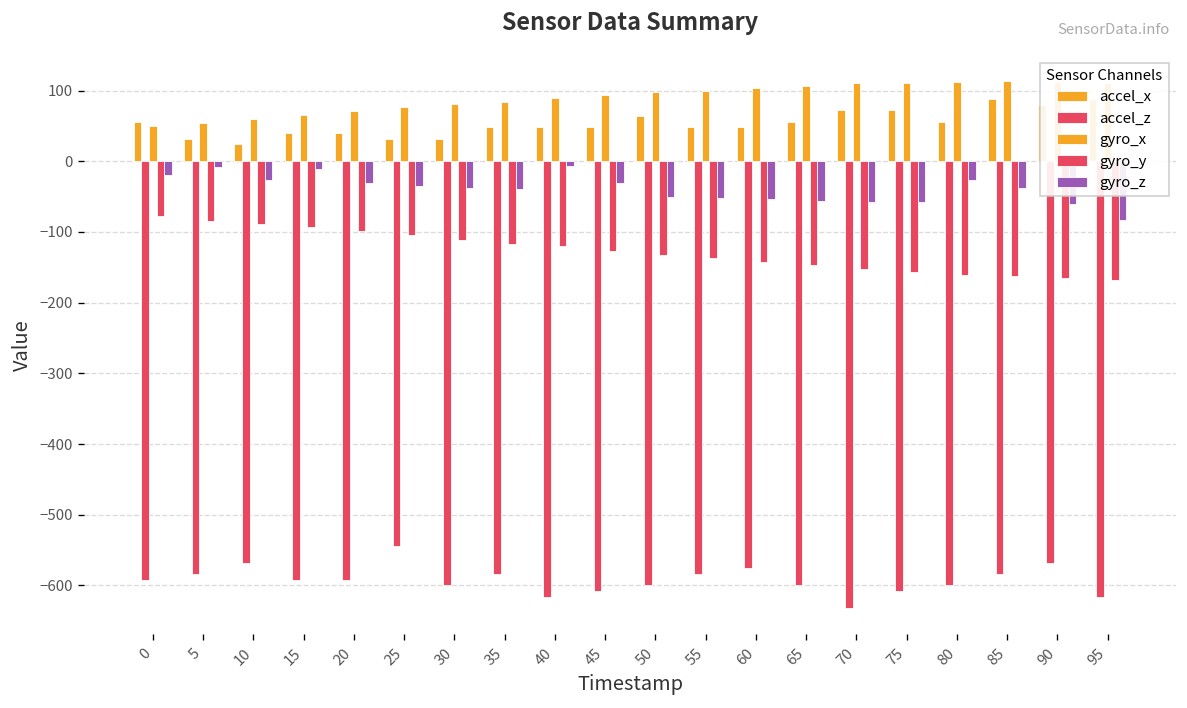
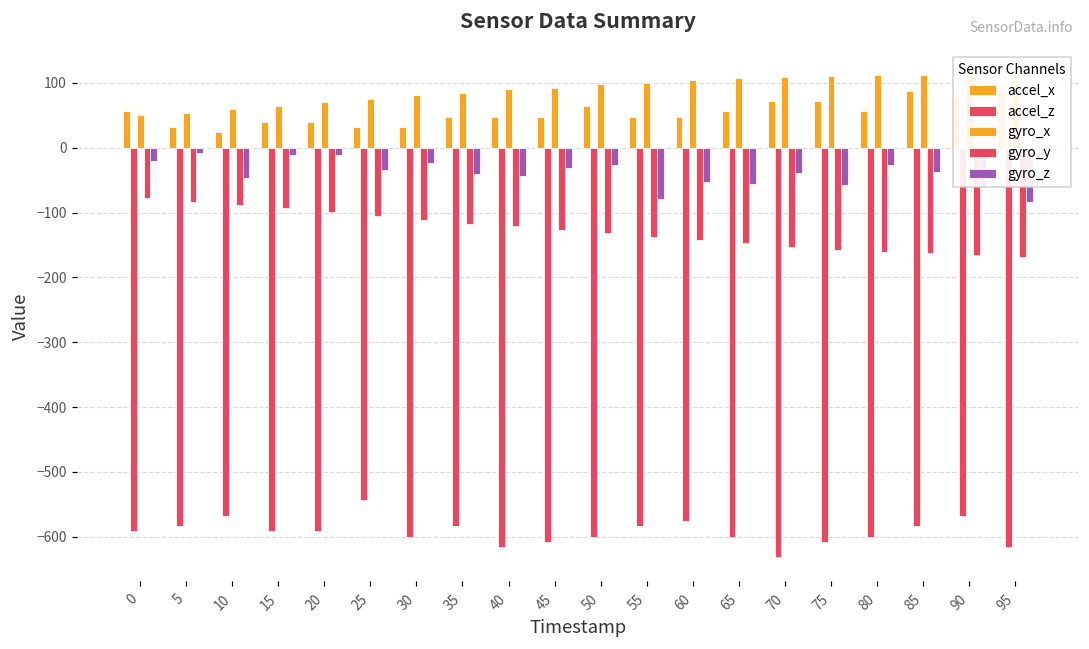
  {
    "gyro_z": {
      "0": -20,
      "5": -10,
-     "10": -30,
+     "10": -50,
      "15": -10,
-     "20": -30,
+     "20": -10,
      "25": -40,
-     "30": -40,
+     "30": -20,
      "35": -40,
-     "40": -10,
+     "40": -40,
      "45": -30,
-     "50": -50,
-     "55": -50,
+     "50": -30,
+     "55": -80,
      "60": -50,
      "65": -60,
-     "70": -60,
+     "70": -40,
      "75": -60,
      "80": -30,
      "85": -40,
      "95": -80
    }
  }
